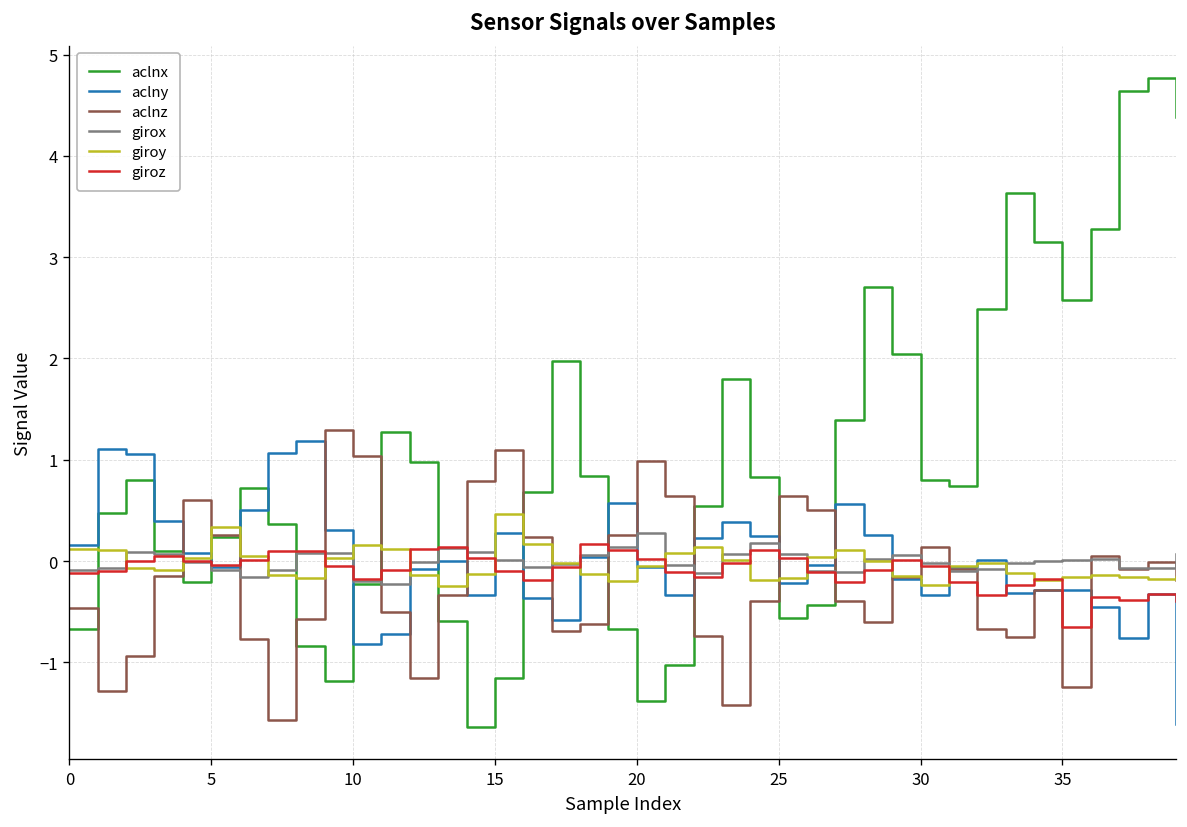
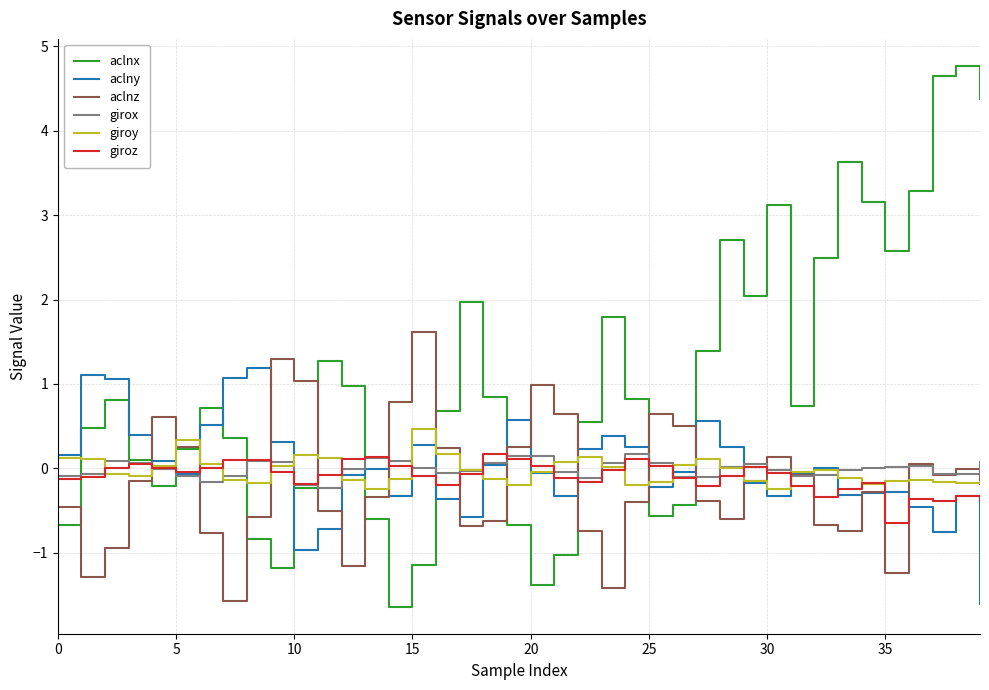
  {
    "aclnx": {
      "0": -0.7,
      "15": -1.2,
      "20": -1.4,
      "25": -0.6,
-     "30": 0.8,
+     "30": 3.1,
      "35": 2.6
    },
    "aclny": {
      "0": 0.2,
-     "10": -0.8,
+     "10": -1.0,
      "15": 0.3,
      "25": -0.2,
      "30": -0.3,
      "35": -0.3
    },
    "aclnz": {
      "0": -0.5,
      "10": 1.0,
-     "15": 1.1,
+     "15": 1.6,
      "20": 1.0,
      "25": 0.6,
      "30": 0.1,
      "35": -1.2
    },
    "girox": {
      "0": -0.1,
      "15": 0.0,
-     "20": 0.3,
+     "20": 0.1,
      "25": 0.1,
      "30": 0.0,
      "35": 0.0
    },
    "giroy": {
      "0": 0.1,
      "5": 0.3,
      "10": 0.2,
      "15": 0.5,
      "25": -0.2,
      "30": -0.2,
      "35": -0.2
    },
    "giroz": {
      "0": -0.1,
      "15": -0.1,
      "20": 0.0,
      "25": 0.0,
      "30": -0.1,
      "35": -0.6
    }
  }
